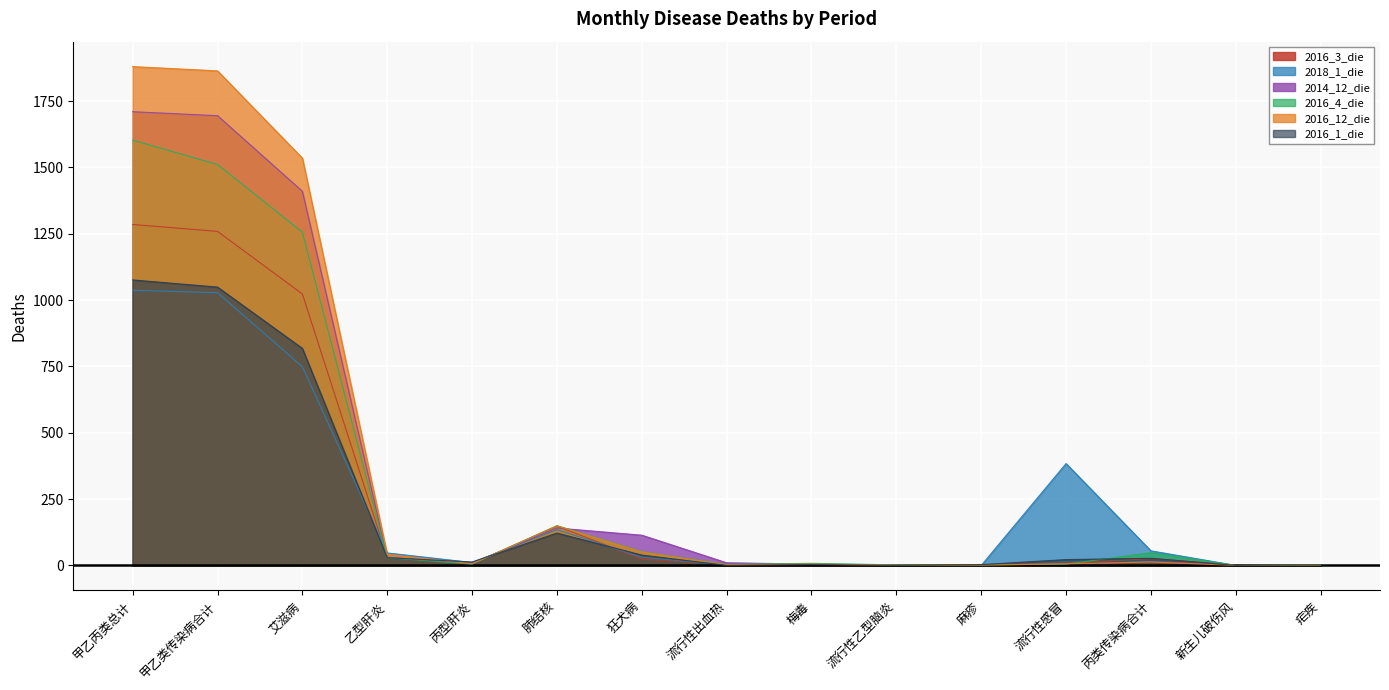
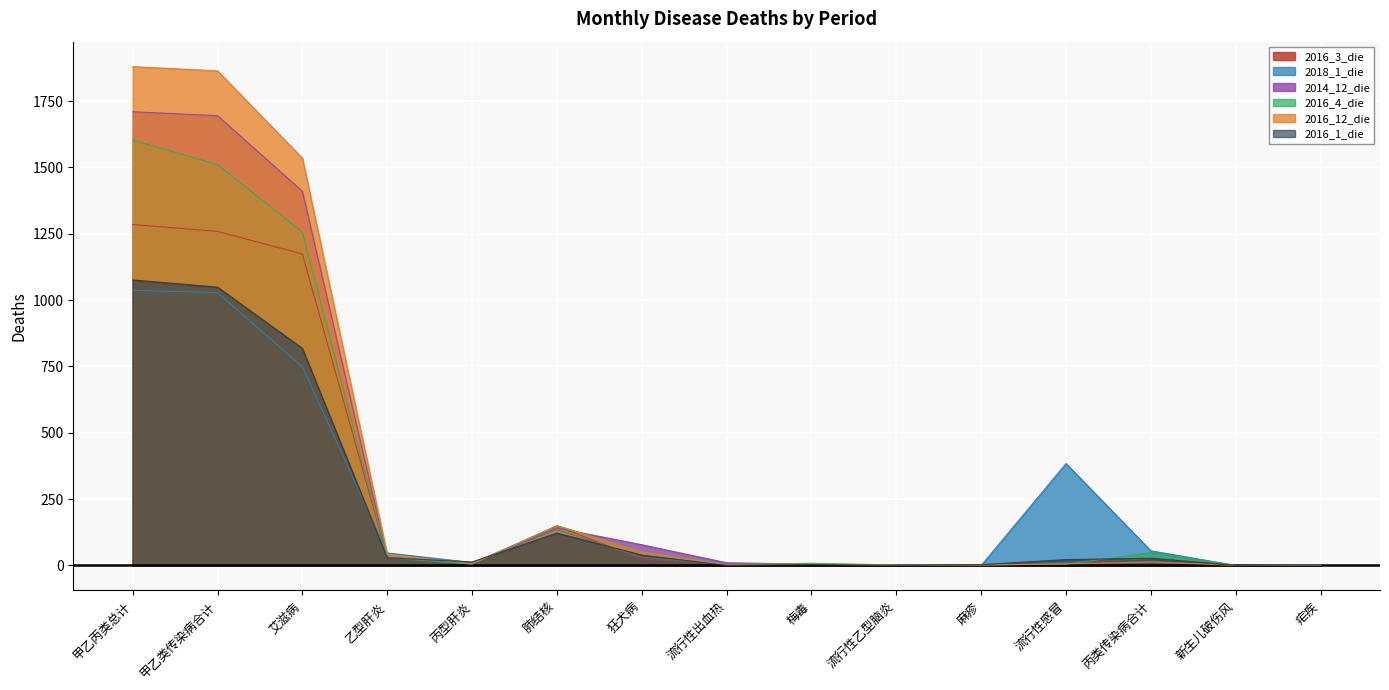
  {
    "2016_3_die": {
      "甲乙丙类总计": 1290,
      "甲乙类传染病合计": 1260,
-     "艾滋病": 1020
+     "艾滋病": 1170
    },
    "2018_1_die": {
      "甲乙丙类总计": 1040,
      "甲乙类传染病合计": 1030,
      "艾滋病": 750,
      "流行性感冒": 380
    },
    "2014_12_die": {
      "甲乙丙类总计": 1710,
      "甲乙类传染病合计": 1700,
      "艾滋病": 1410,
-     "狂犬病": 110
+     "狂犬病": 80
    },
    "2016_4_die": {
      "甲乙丙类总计": 1600,
      "甲乙类传染病合计": 1510,
      "艾滋病": 1260
    },
    "2016_12_die": {
      "甲乙丙类总计": 1880,
      "甲乙类传染病合计": 1860,
      "艾滋病": 1540
    },
    "2016_1_die": {
      "甲乙丙类总计": 1080,
      "甲乙类传染病合计": 1050,
      "艾滋病": 820,
      "肺结核": 120,
      "流行性感冒": 20
    }
  }
